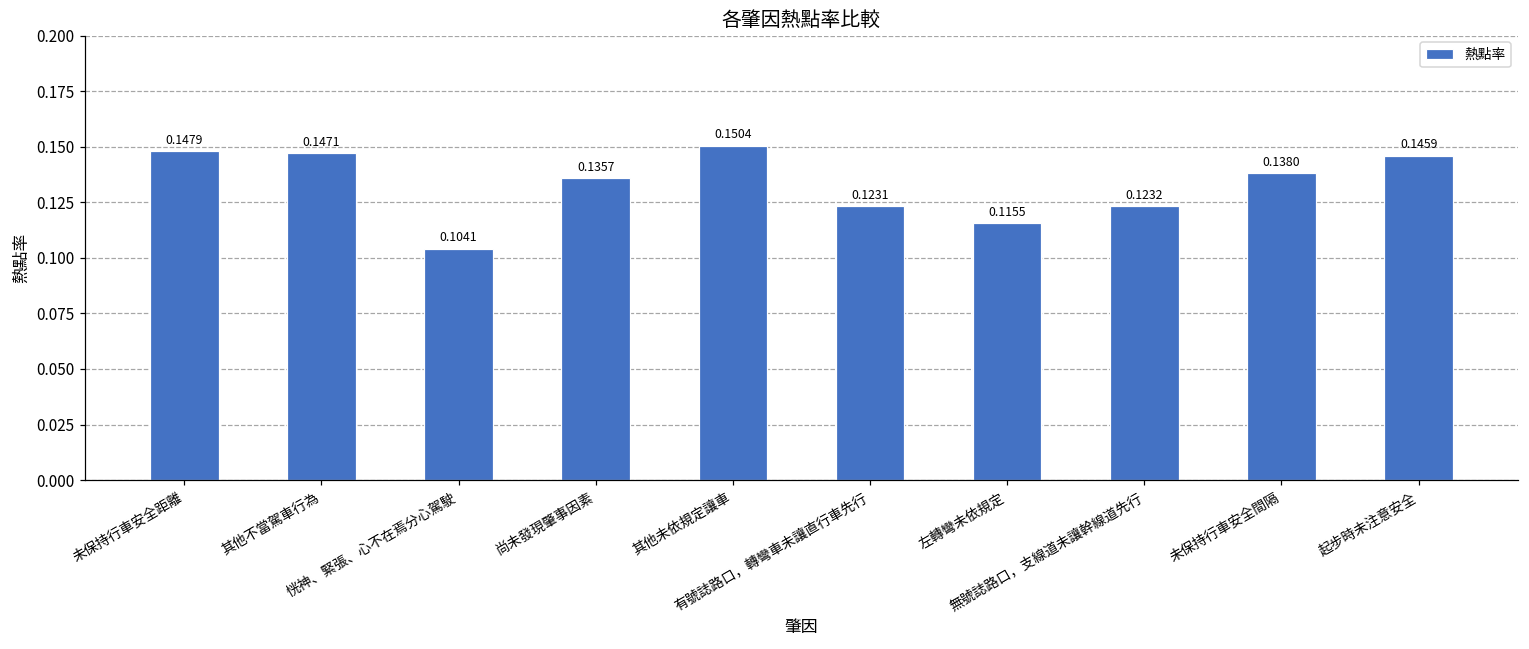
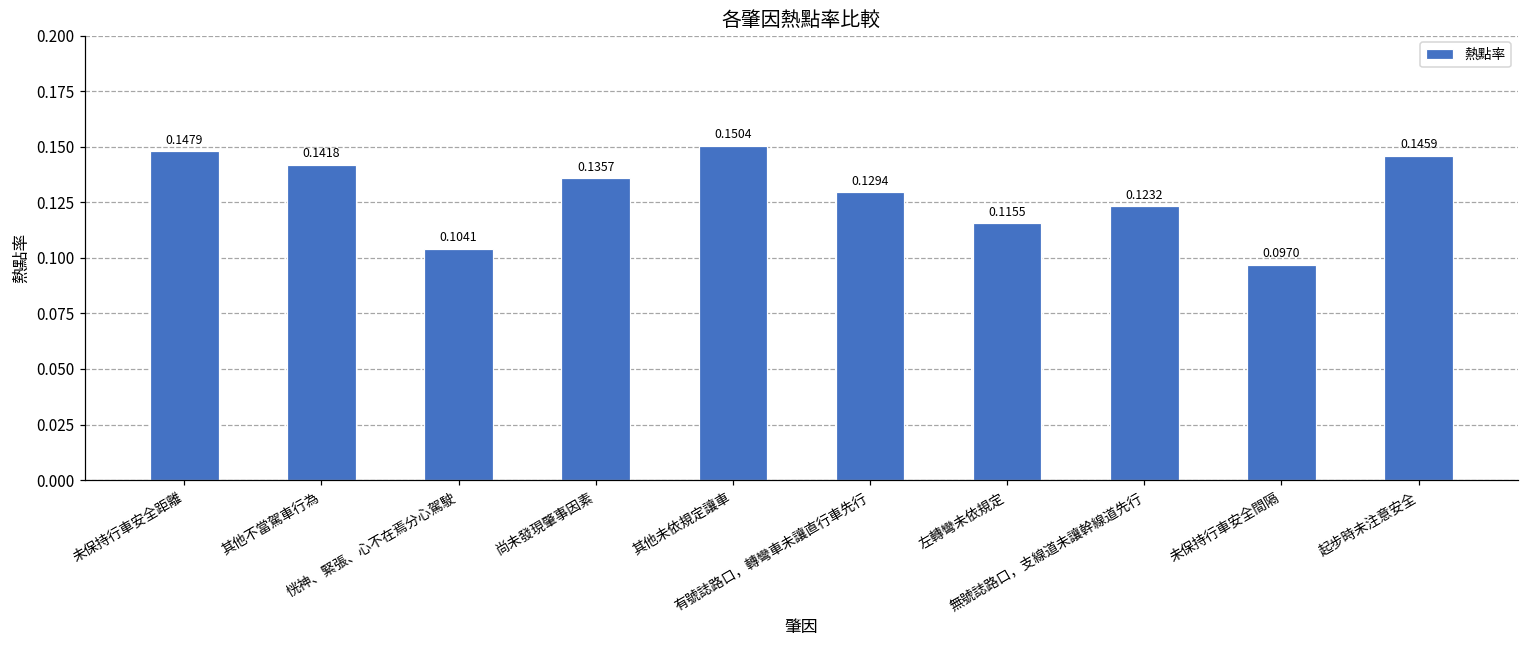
  {
    "未保持行車安全距離": 0.1479,
-   "其他不當駕車行為": 0.1471,
+   "其他不當駕車行為": 0.1418,
    "恍神、緊張、心不在焉分心駕駛": 0.1041,
    "尚未發現肇事因素": 0.1357,
    "其他未依規定讓車": 0.1504,
-   "有號誌路口，轉彎車未讓直行車先行": 0.1231,
+   "有號誌路口，轉彎車未讓直行車先行": 0.1294,
    "左轉彎未依規定": 0.1155,
    "無號誌路口，支線道未讓幹線道先行": 0.1232,
-   "未保持行車安全間隔": 0.1380,
+   "未保持行車安全間隔": 0.0970,
    "起步時未注意安全": 0.1459
  }
